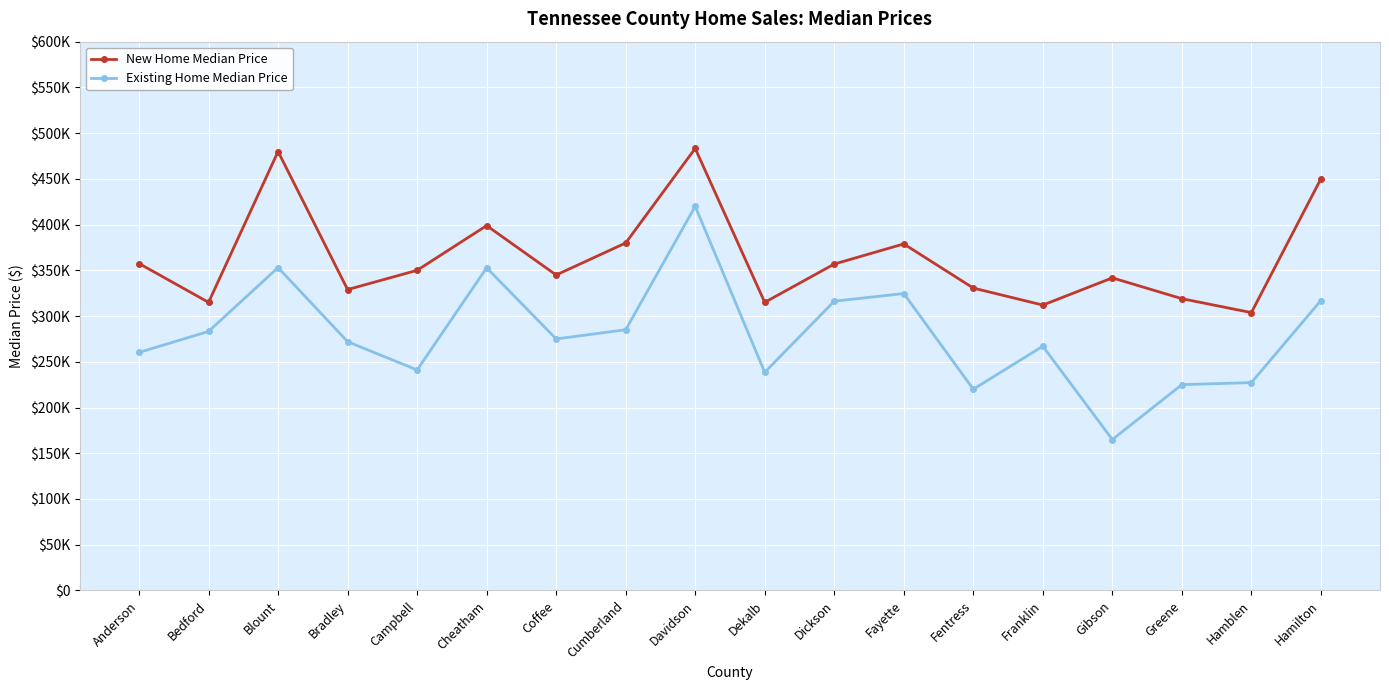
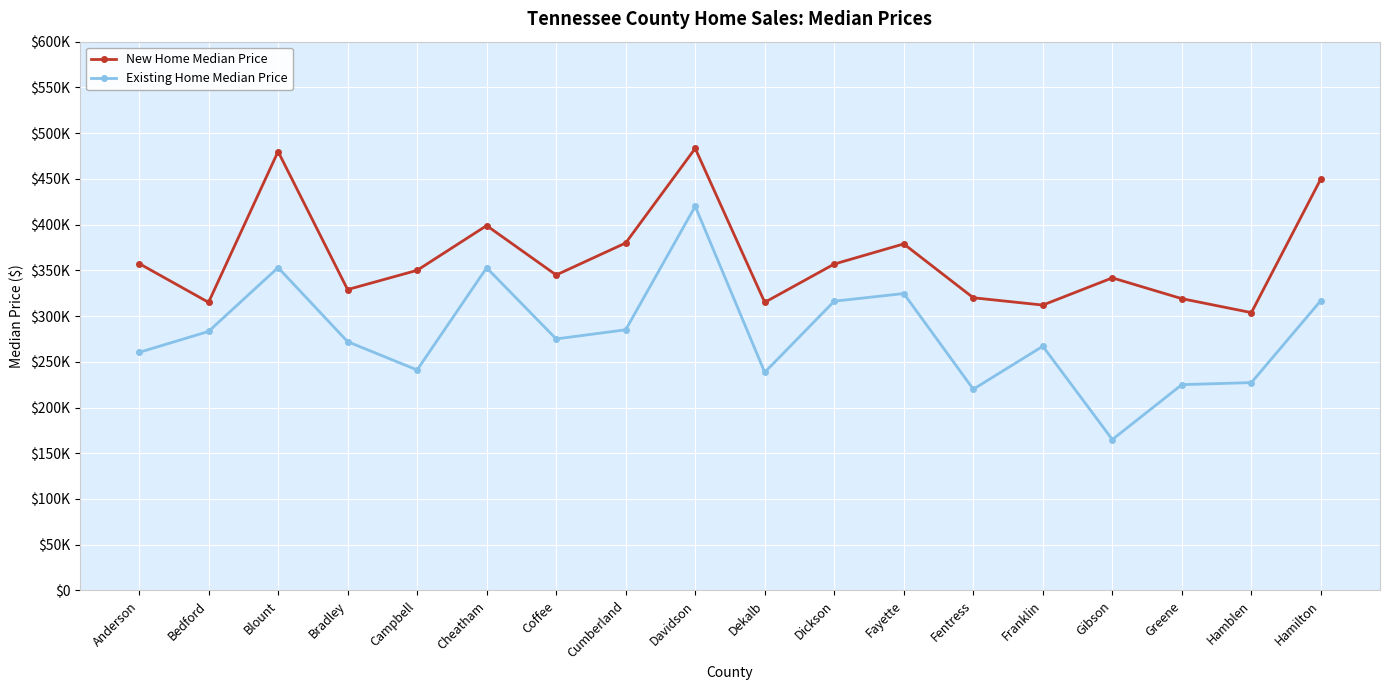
  {
    "New Home Median Price": {
      "Anderson": "$360000",
      "Bedford": "$310000",
      "Blount": "$480000",
      "Bradley": "$330000",
      "Campbell": "$350000",
      "Cheatham": "$400000",
      "Coffee": "$340000",
      "Cumberland": "$380000",
      "Davidson": "$480000",
      "Dekalb": "$320000",
      "Dickson": "$360000",
      "Fayette": "$380000",
-     "Fentress": "$330000",
+     "Fentress": "$320000",
      "Franklin": "$310000",
      "Gibson": "$340000",
      "Greene": "$320000",
      "Hamblen": "$300000",
      "Hamilton": "$450000"
    },
    "Existing Home Median Price": {
      "Anderson": "$260000",
      "Bedford": "$280000",
      "Blount": "$350000",
      "Bradley": "$270000",
      "Campbell": "$240000",
      "Cheatham": "$350000",
      "Coffee": "$280000",
      "Cumberland": "$290000",
      "Davidson": "$420000",
      "Dekalb": "$240000",
      "Dickson": "$320000",
      "Fayette": "$320000",
      "Fentress": "$220000",
      "Franklin": "$270000",
      "Gibson": "$170000",
      "Greene": "$230000",
      "Hamblen": "$230000",
      "Hamilton": "$320000"
    }
  }
